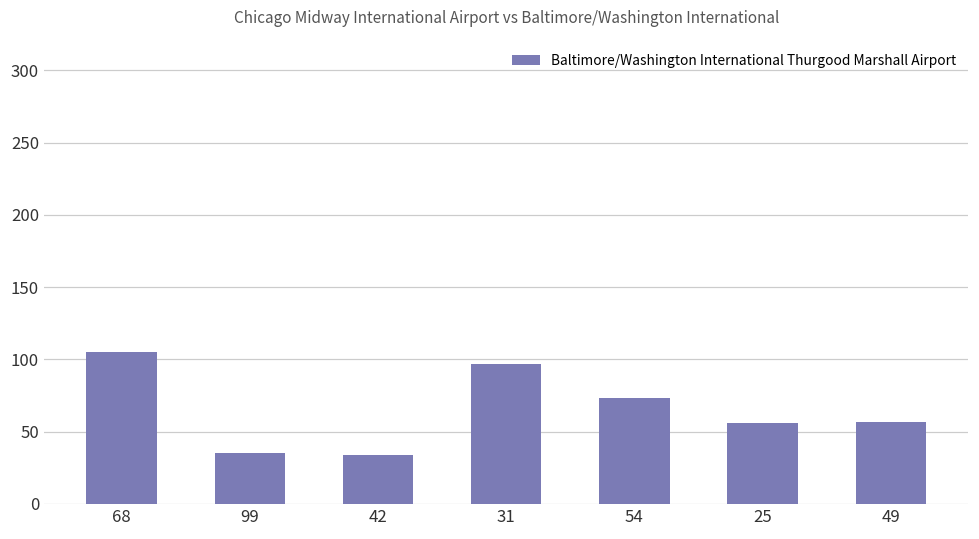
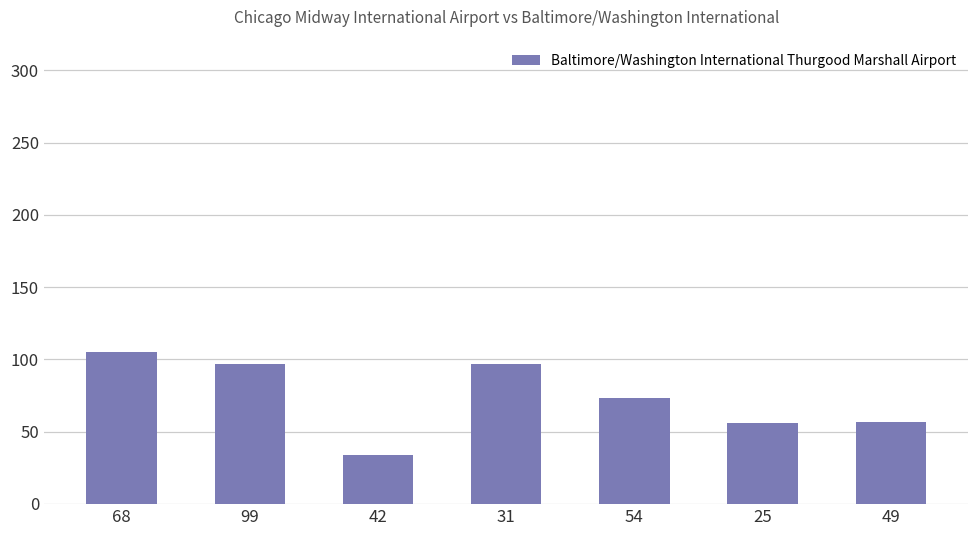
  {
    "68": 105,
-   "99": 35,
+   "99": 97,
    "42": 34,
    "31": 97,
    "54": 73,
    "25": 56,
    "49": 57
  }
